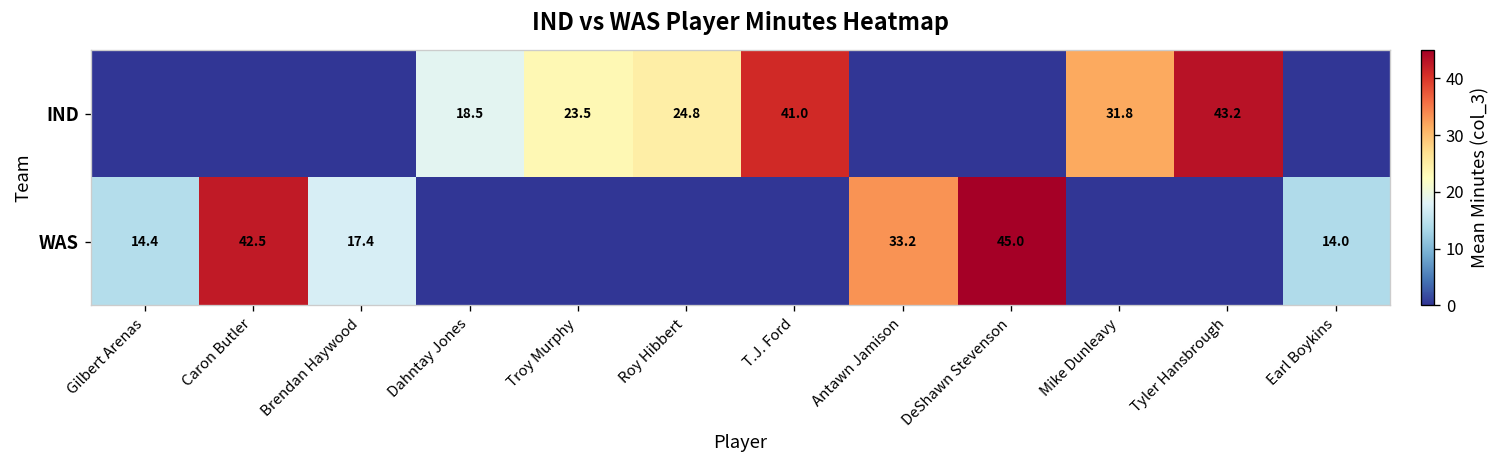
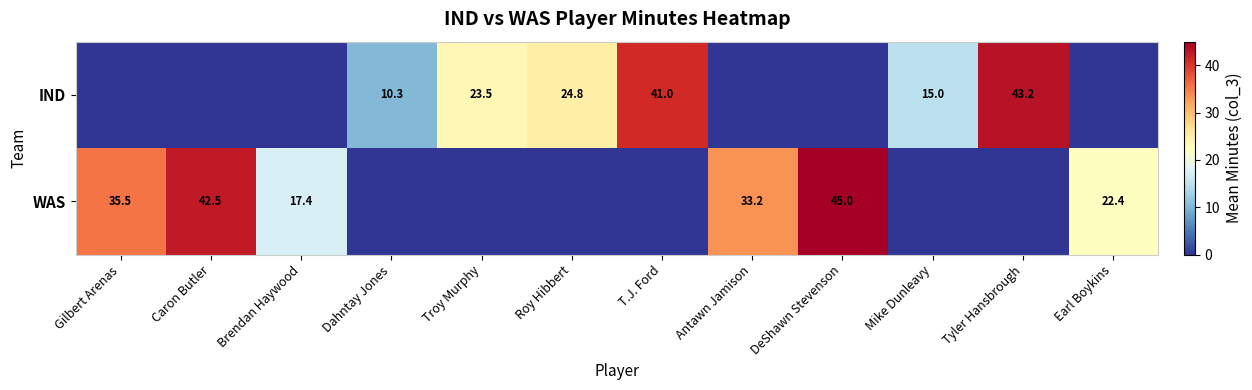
  {
    "IND": {
-     "Dahntay Jones": 18.5,
+     "Dahntay Jones": 10.3,
      "Troy Murphy": 23.5,
      "Roy Hibbert": 24.8,
      "T.J. Ford": 41.0,
-     "Mike Dunleavy": 31.8,
+     "Mike Dunleavy": 15.0,
      "Tyler Hansbrough": 43.2
    },
    "WAS": {
-     "Gilbert Arenas": 14.4,
+     "Gilbert Arenas": 35.5,
      "Caron Butler": 42.5,
      "Brendan Haywood": 17.4,
      "Antawn Jamison": 33.2,
      "DeShawn Stevenson": 45.0,
-     "Earl Boykins": 14.0
+     "Earl Boykins": 22.4
    }
  }
